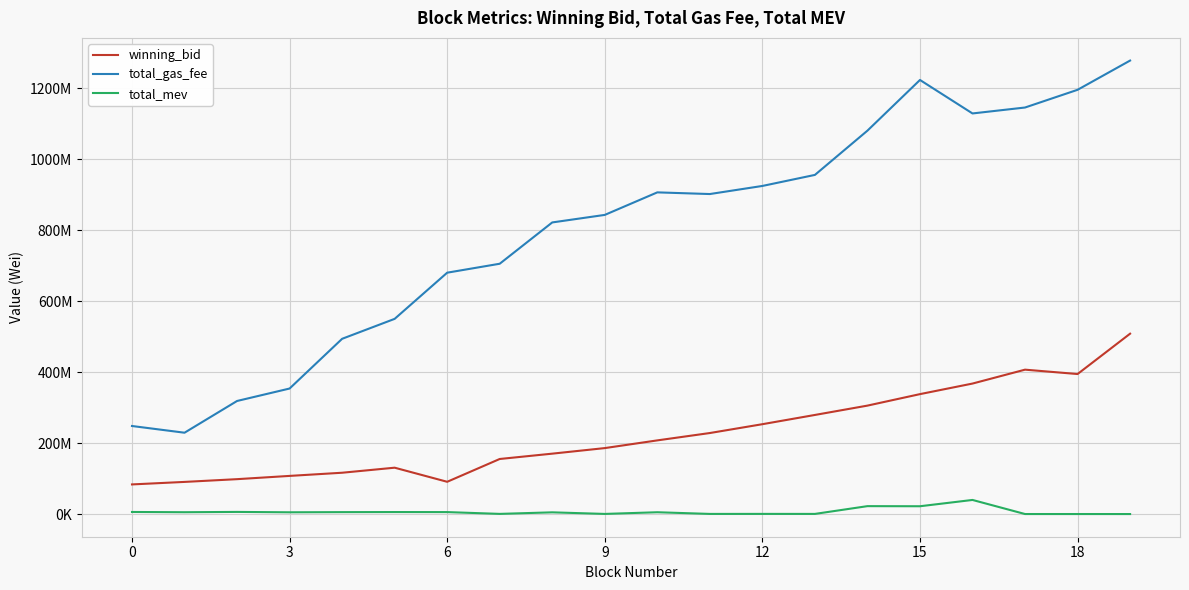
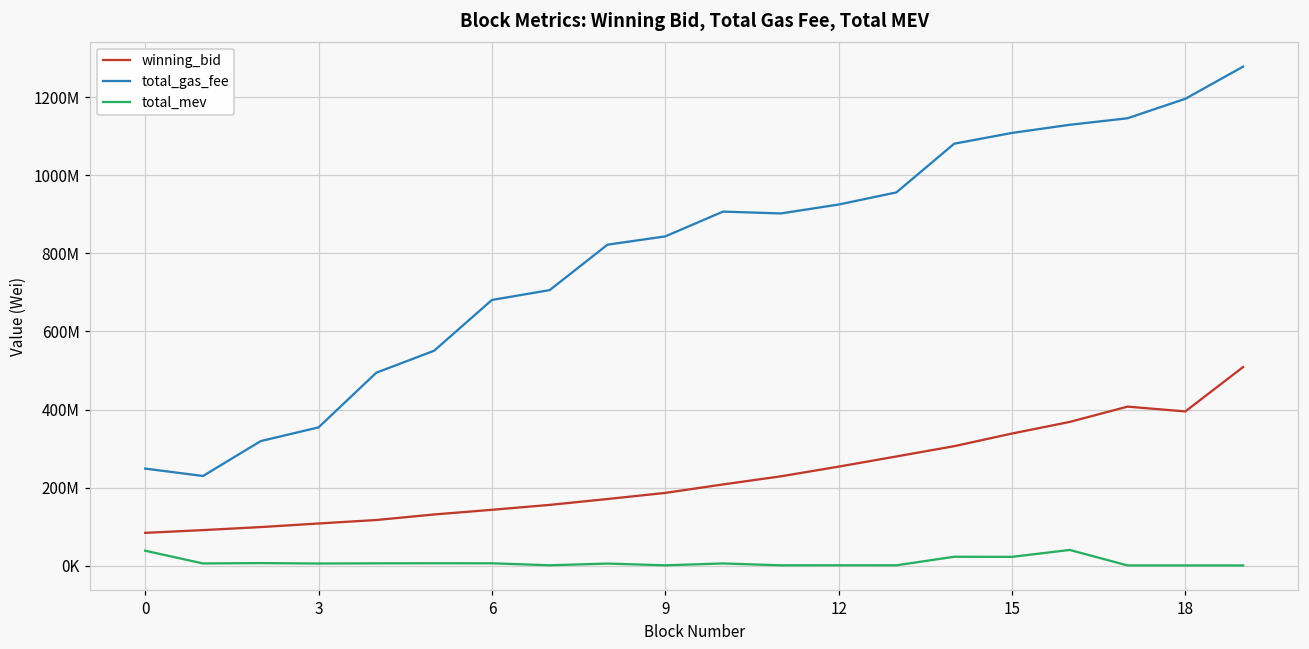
  {
    "winning_bid": {
      "0": 80000000,
      "3": 110000000,
-     "6": 90000000,
+     "6": 140000000,
      "9": 190000000,
      "12": 250000000,
      "15": 340000000,
      "18": 400000000
    },
    "total_gas_fee": {
      "0": 250000000,
      "3": 350000000,
      "6": 680000000,
      "9": 840000000,
      "12": 930000000,
-     "15": 1220000000,
+     "15": 1110000000,
      "18": 1200000000
    },
    "total_mev": {
-     "0": 10000000,
+     "0": 40000000,
      "3": 10000000,
      "6": 10000000,
      "9": 0,
      "12": 0,
      "15": 20000000,
      "18": 0
    }
  }
